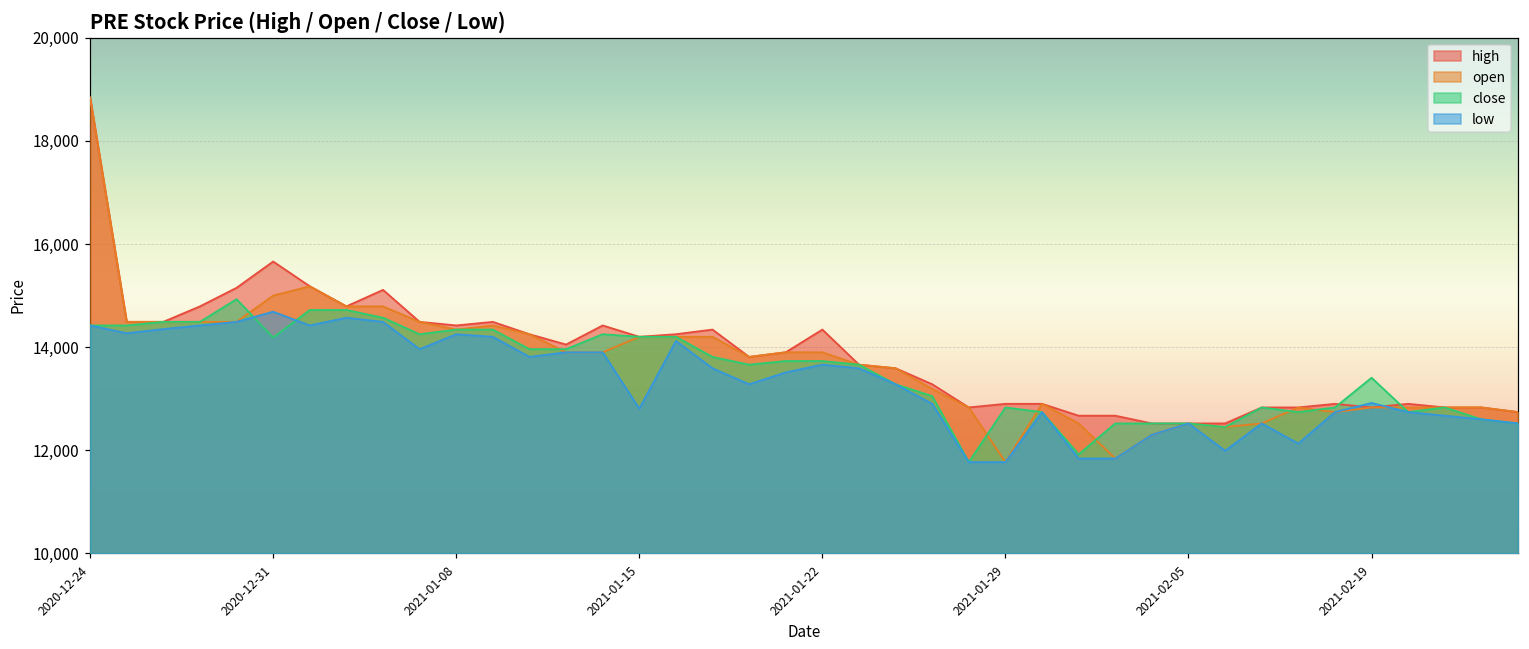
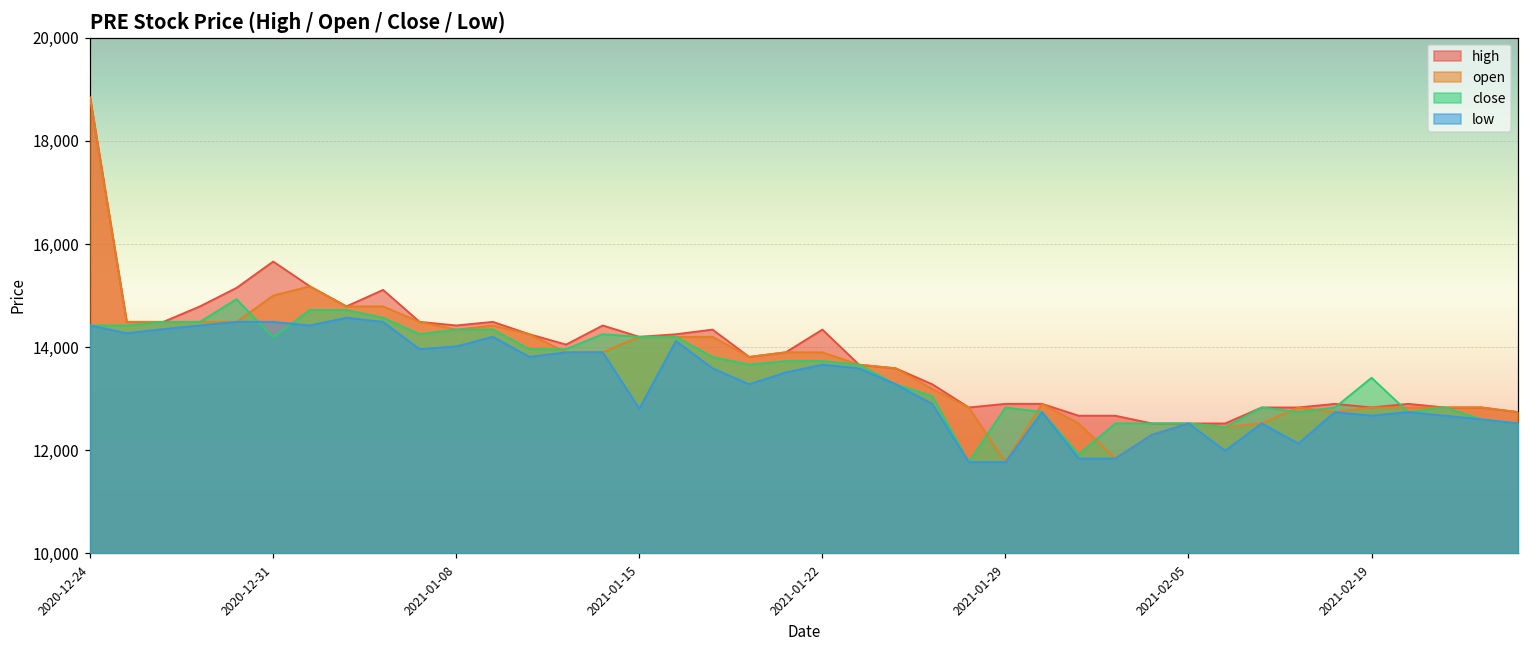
  {
    "close": {
      "2020-12-31": "14,200",
      "2021-01-22": "13,700",
      "2021-01-29": "12,800",
      "2021-02-19": "13,400"
    },
    "low": {
-     "2020-12-31": "14,700",
-     "2021-01-08": "14,300",
+     "2020-12-31": "14,500",
+     "2021-01-08": "14,000",
      "2021-01-15": "12,800",
      "2021-01-22": "13,700",
-     "2021-02-19": "12,900"
+     "2021-02-19": "12,700"
    }
  }
